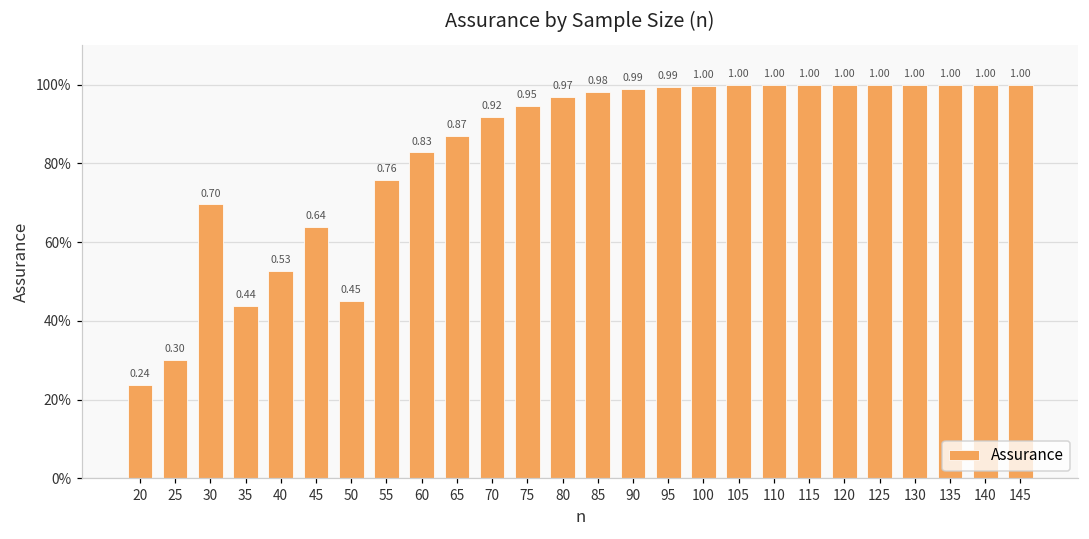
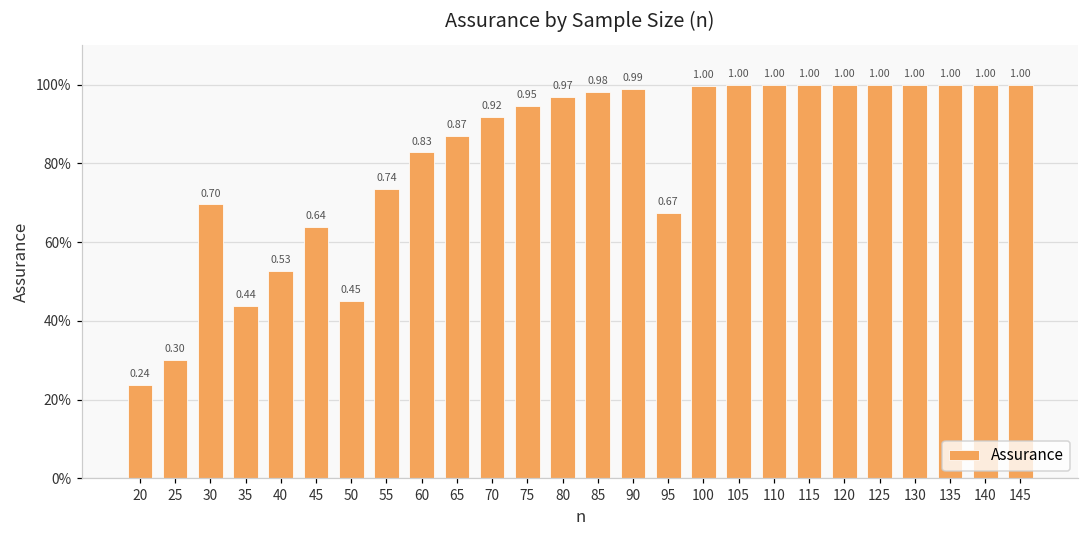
  {
    "20": 0.24,
    "25": 0.30,
    "30": 0.70,
    "35": 0.44,
    "40": 0.53,
    "45": 0.64,
    "50": 0.45,
-   "55": 0.76,
+   "55": 0.74,
    "60": 0.83,
    "65": 0.87,
    "70": 0.92,
    "75": 0.95,
    "80": 0.97,
    "85": 0.98,
    "90": 0.99,
-   "95": 0.99,
+   "95": 0.67,
    "100": 1.00,
    "105": 1.00,
    "110": 1.00,
    "115": 1.00,
    "120": 1.00,
    "125": 1.00,
    "130": 1.00,
    "135": 1.00,
    "140": 1.00,
    "145": 1.00
  }
